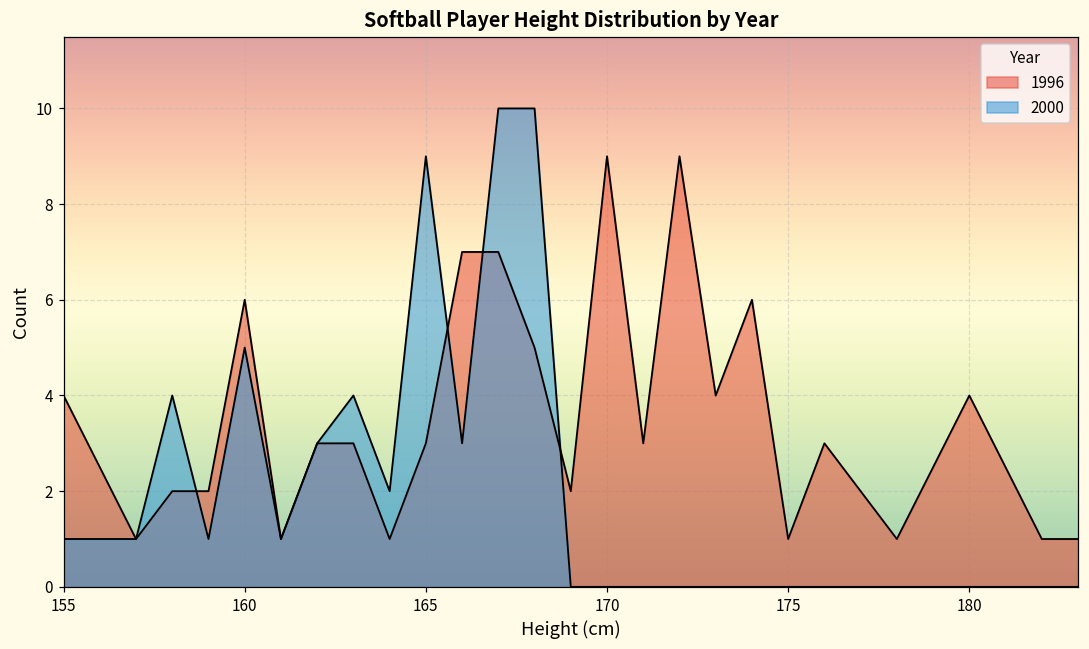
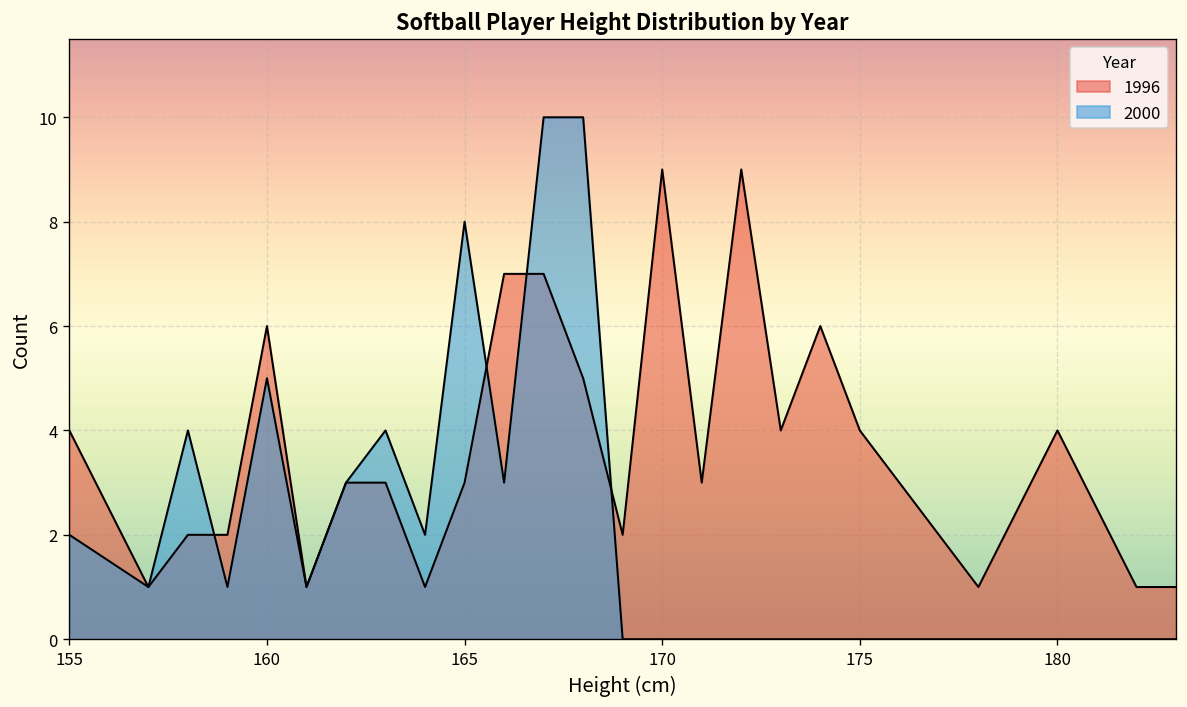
  {
    "1996": {
      "155": 4,
      "160": 6,
      "165": 3,
      "170": 9,
-     "175": 1,
+     "175": 4,
      "180": 4
    },
    "2000": {
-     "155": 1,
+     "155": 2,
      "160": 5,
-     "165": 9,
+     "165": 8,
      "170": 0,
      "175": 0,
      "180": 0
    }
  }
